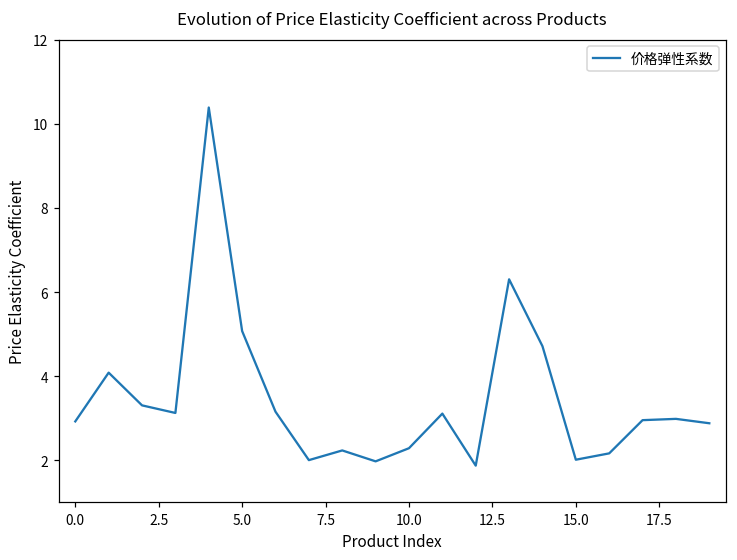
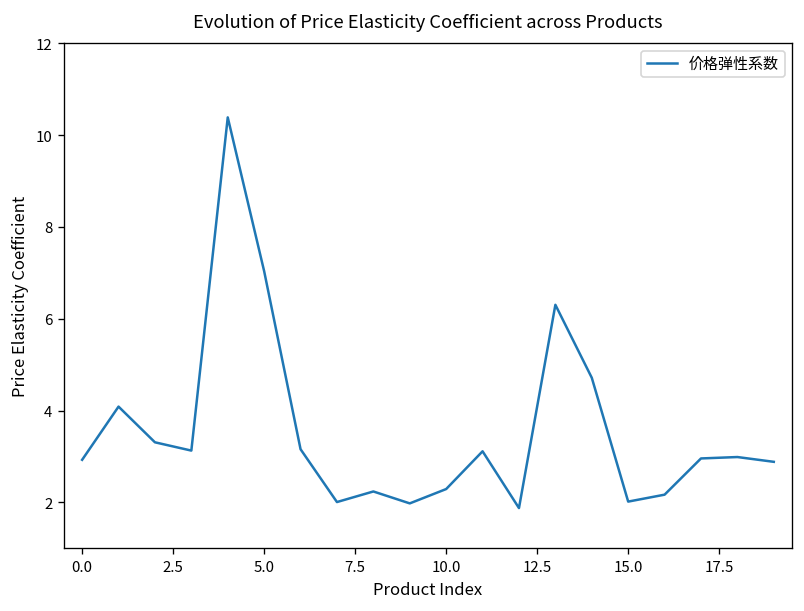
  {
    "0.0": 2.9,
-   "5.0": 5.1,
+   "5.0": 7.0,
    "10.0": 2.3,
    "15.0": 2.0
  }
